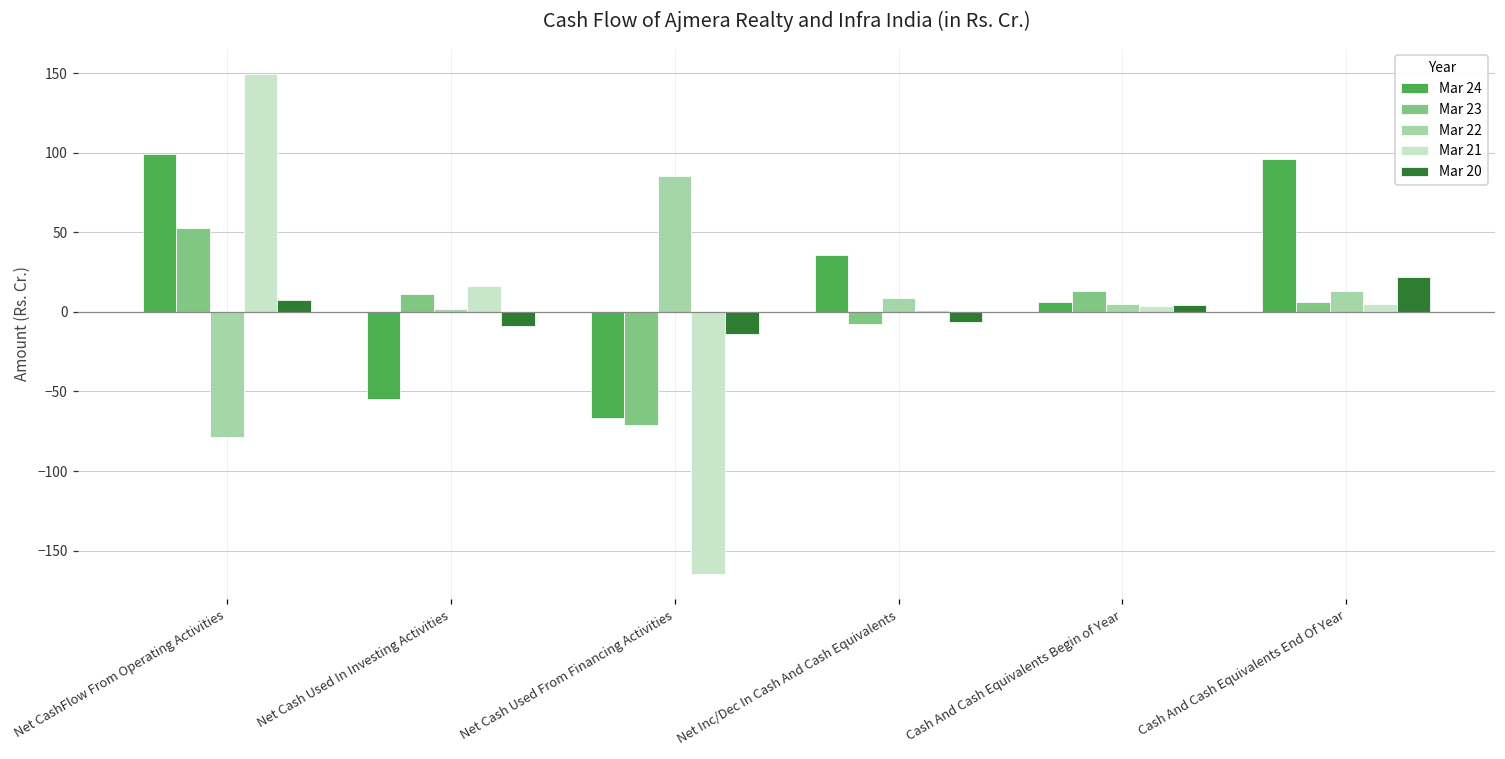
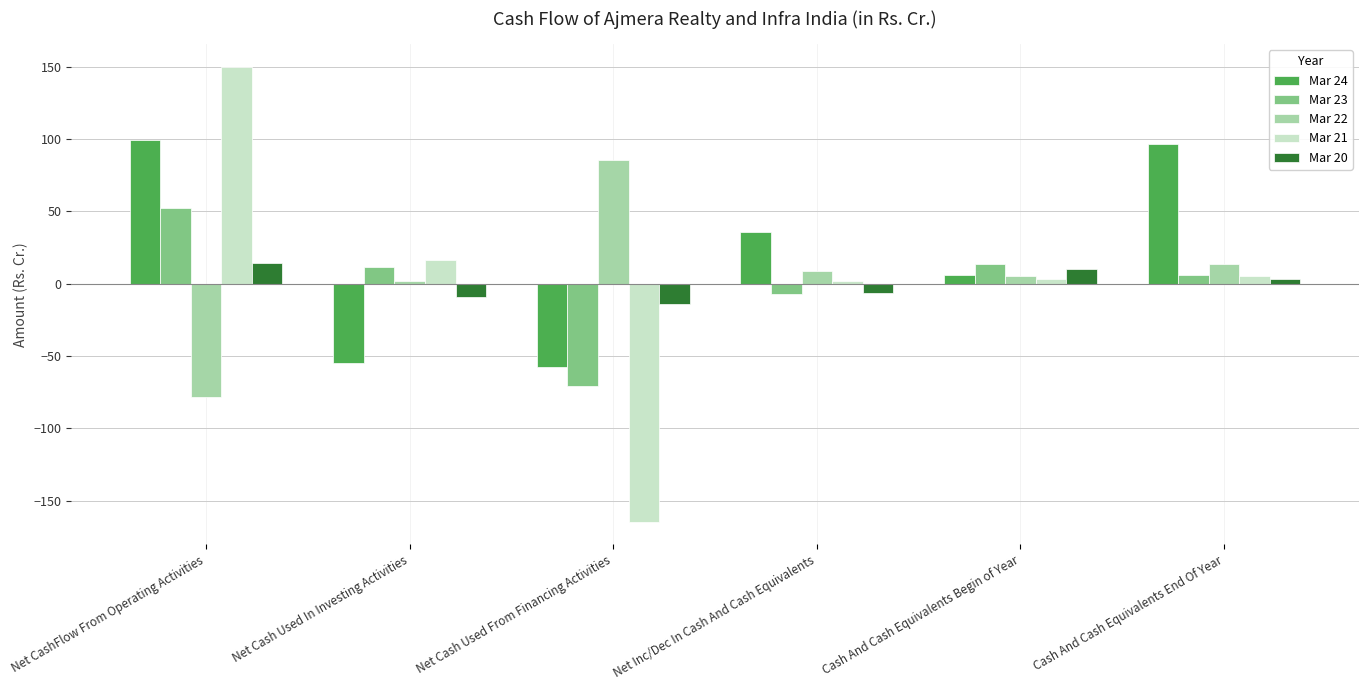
  {
    "Mar 24": {
      "Net CashFlow From Operating Activities": 99,
      "Net Cash Used In Investing Activities": -55,
-     "Net Cash Used From Financing Activities": -67,
+     "Net Cash Used From Financing Activities": -57,
      "Net Inc/Dec In Cash And Cash Equivalents": 36,
      "Cash And Cash Equivalents Begin of Year": 6,
      "Cash And Cash Equivalents End Of Year": 96
    },
    "Mar 20": {
-     "Net CashFlow From Operating Activities": 8,
+     "Net CashFlow From Operating Activities": 14,
      "Net Cash Used In Investing Activities": -9,
      "Net Cash Used From Financing Activities": -14,
      "Net Inc/Dec In Cash And Cash Equivalents": -6,
-     "Cash And Cash Equivalents Begin of Year": 4,
-     "Cash And Cash Equivalents End Of Year": 22
+     "Cash And Cash Equivalents Begin of Year": 10,
+     "Cash And Cash Equivalents End Of Year": 3
    }
  }
